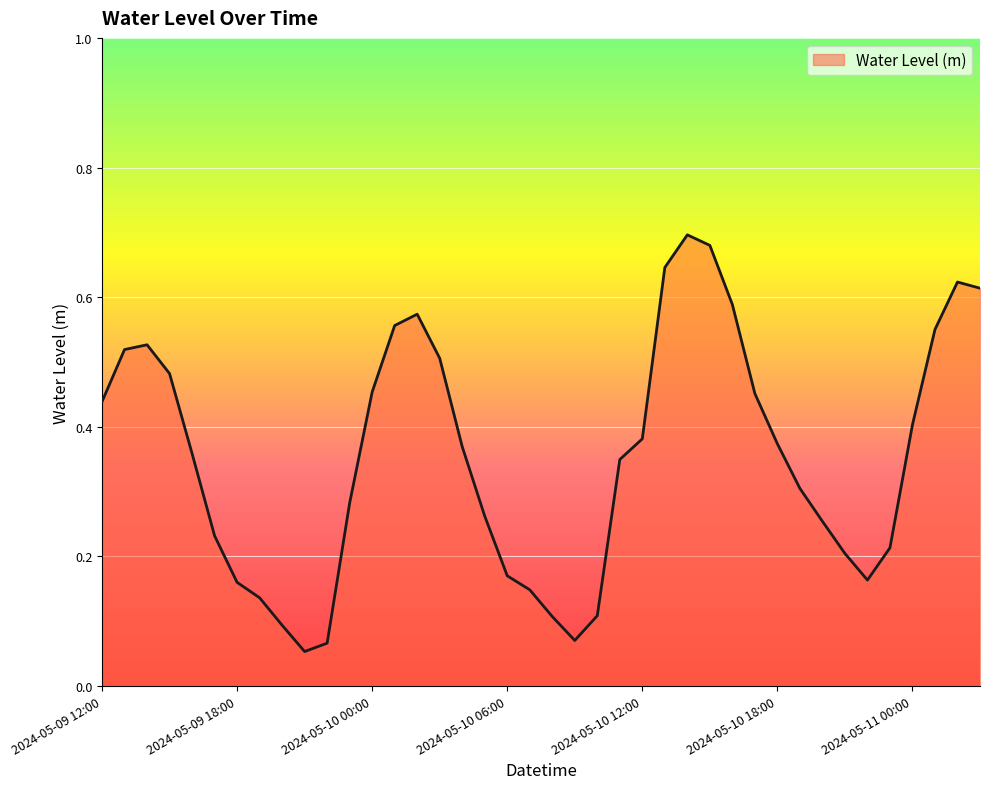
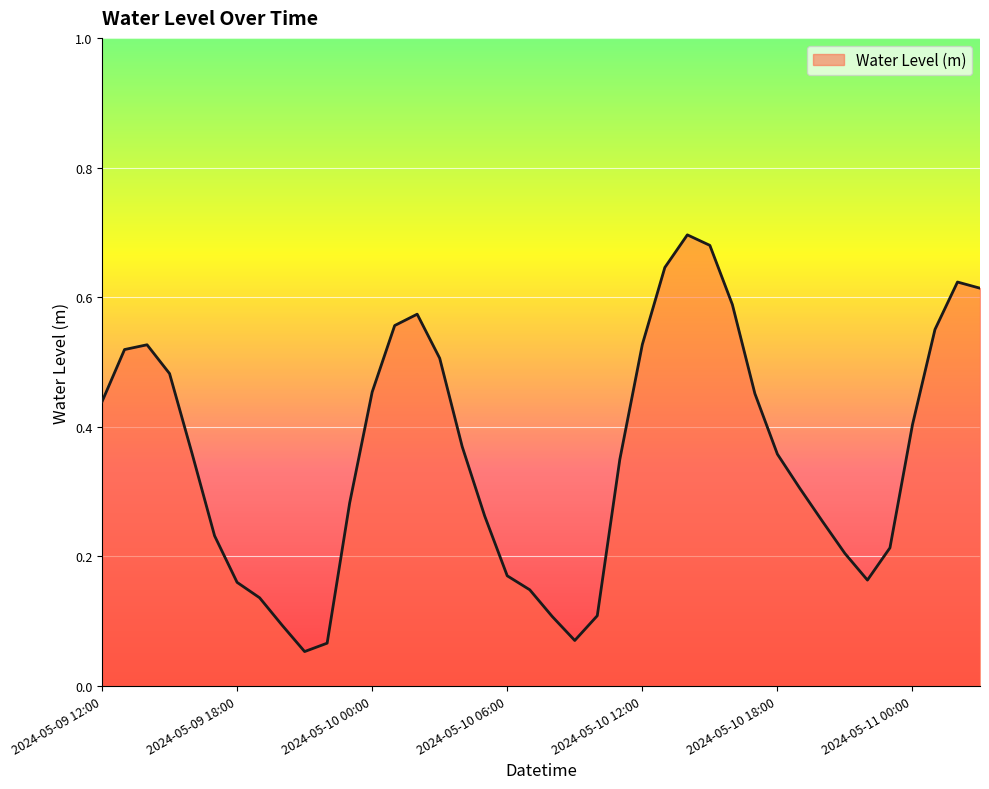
  {
    "2024-05-09 12:00": 0.44,
    "2024-05-09 18:00": 0.16,
    "2024-05-10 00:00": 0.45,
    "2024-05-10 06:00": 0.17,
-   "2024-05-10 12:00": 0.38,
-   "2024-05-10 18:00": 0.37,
+   "2024-05-10 12:00": 0.53,
+   "2024-05-10 18:00": 0.36,
    "2024-05-11 00:00": 0.40
  }
